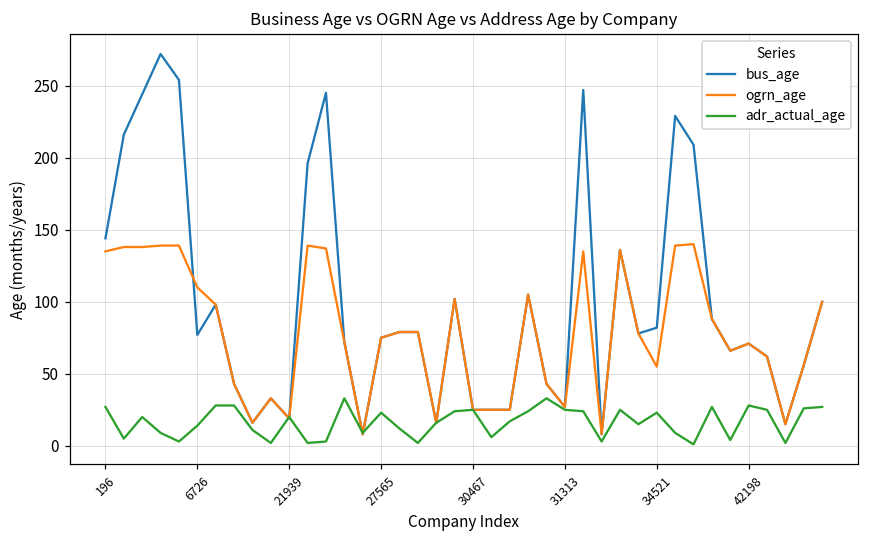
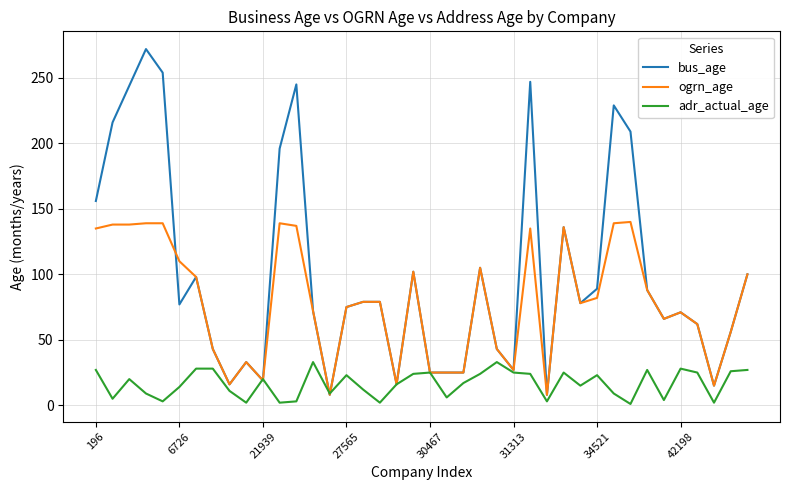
  {
    "bus_age": {
-     "196": 144,
+     "196": 156,
      "6726": 77,
-     "34521": 82
+     "34521": 89
    },
    "ogrn_age": {
      "196": 135,
      "6726": 110,
-     "34521": 55
+     "34521": 82
    },
    "adr_actual_age": {
      "196": 27,
      "6726": 14,
      "27565": 23,
      "31313": 25,
      "34521": 23,
      "42198": 28
    }
  }
